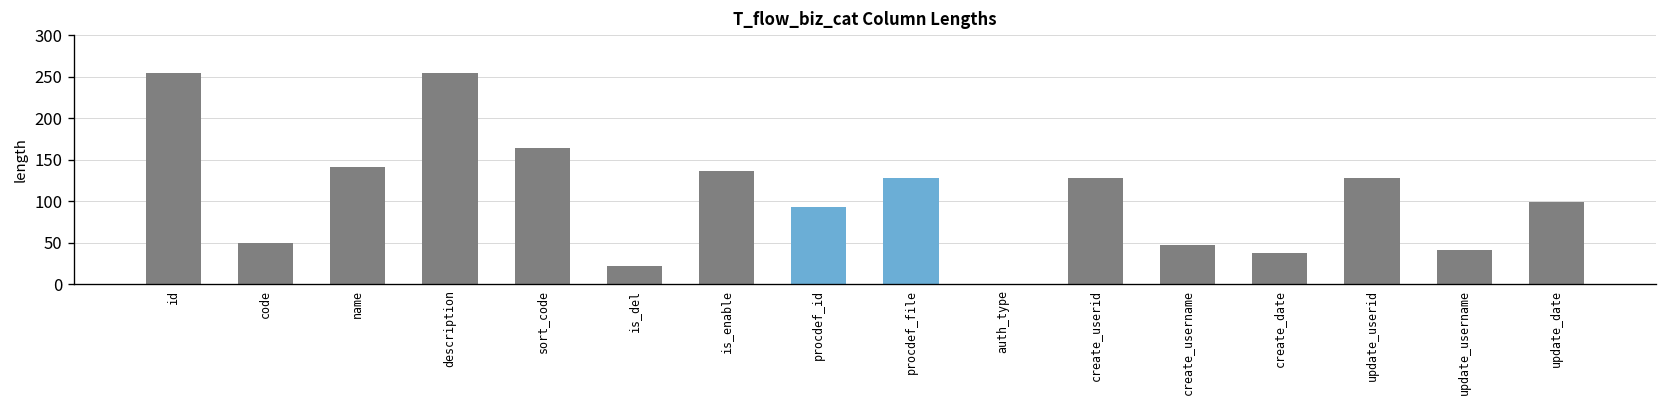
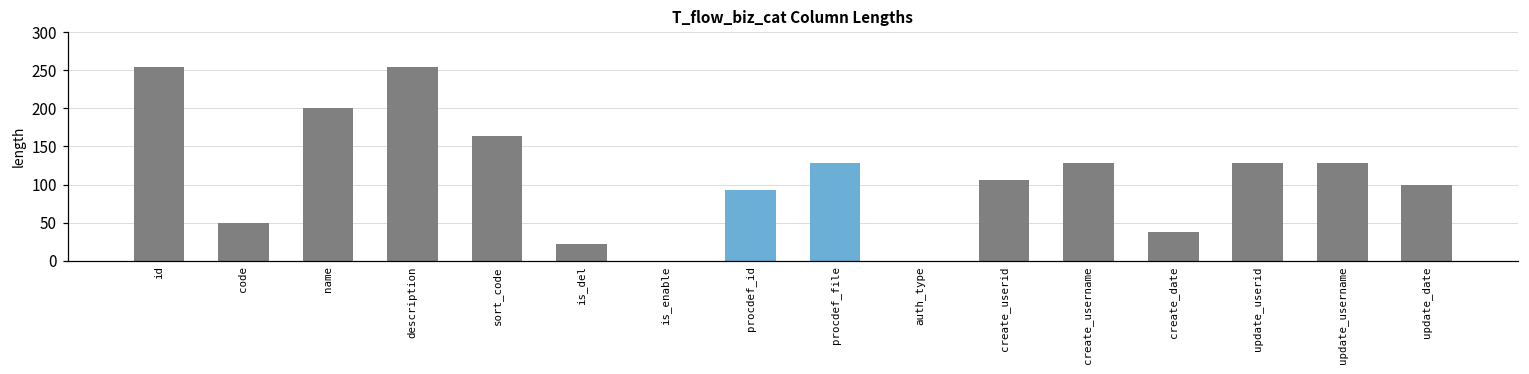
  {
    "id": 260,
    "code": 50,
-   "name": 140,
+   "name": 200,
    "description": 260,
    "sort_code": 160,
    "is_del": 20,
-   "is_enable": 140,
+   "is_enable": 0,
    "procdef_id": 90,
    "procdef_file": 130,
    "auth_type": 0,
-   "create_userid": 130,
-   "create_username": 50,
+   "create_userid": 110,
+   "create_username": 130,
    "create_date": 40,
    "update_userid": 130,
-   "update_username": 40,
+   "update_username": 130,
    "update_date": 100
  }
